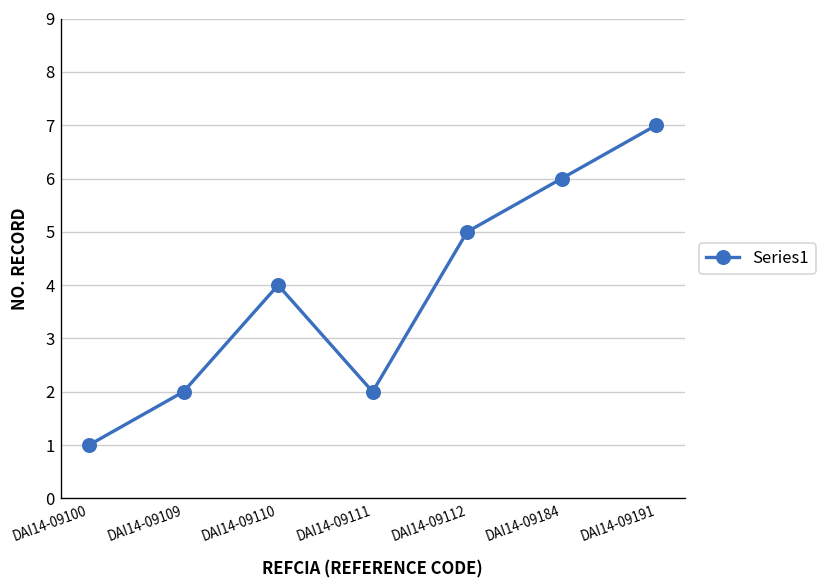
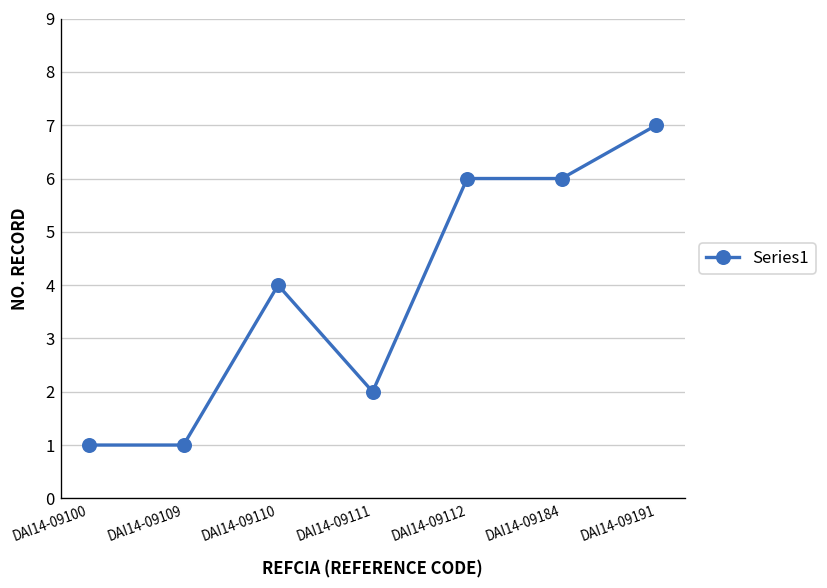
  {
    "DAI14-09100": 1,
-   "DAI14-09109": 2,
+   "DAI14-09109": 1,
    "DAI14-09110": 4,
    "DAI14-09111": 2,
-   "DAI14-09112": 5,
+   "DAI14-09112": 6,
    "DAI14-09184": 6,
    "DAI14-09191": 7
  }
